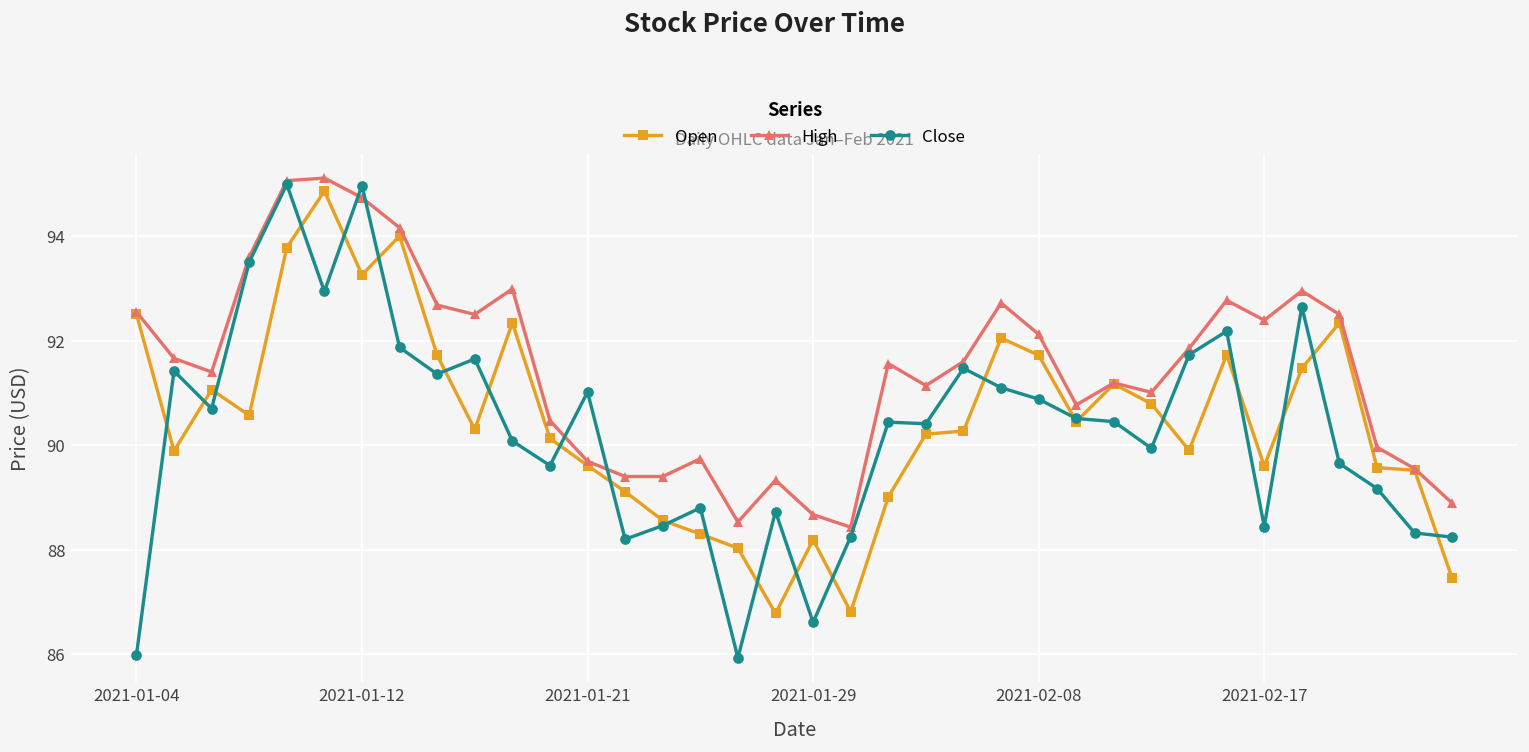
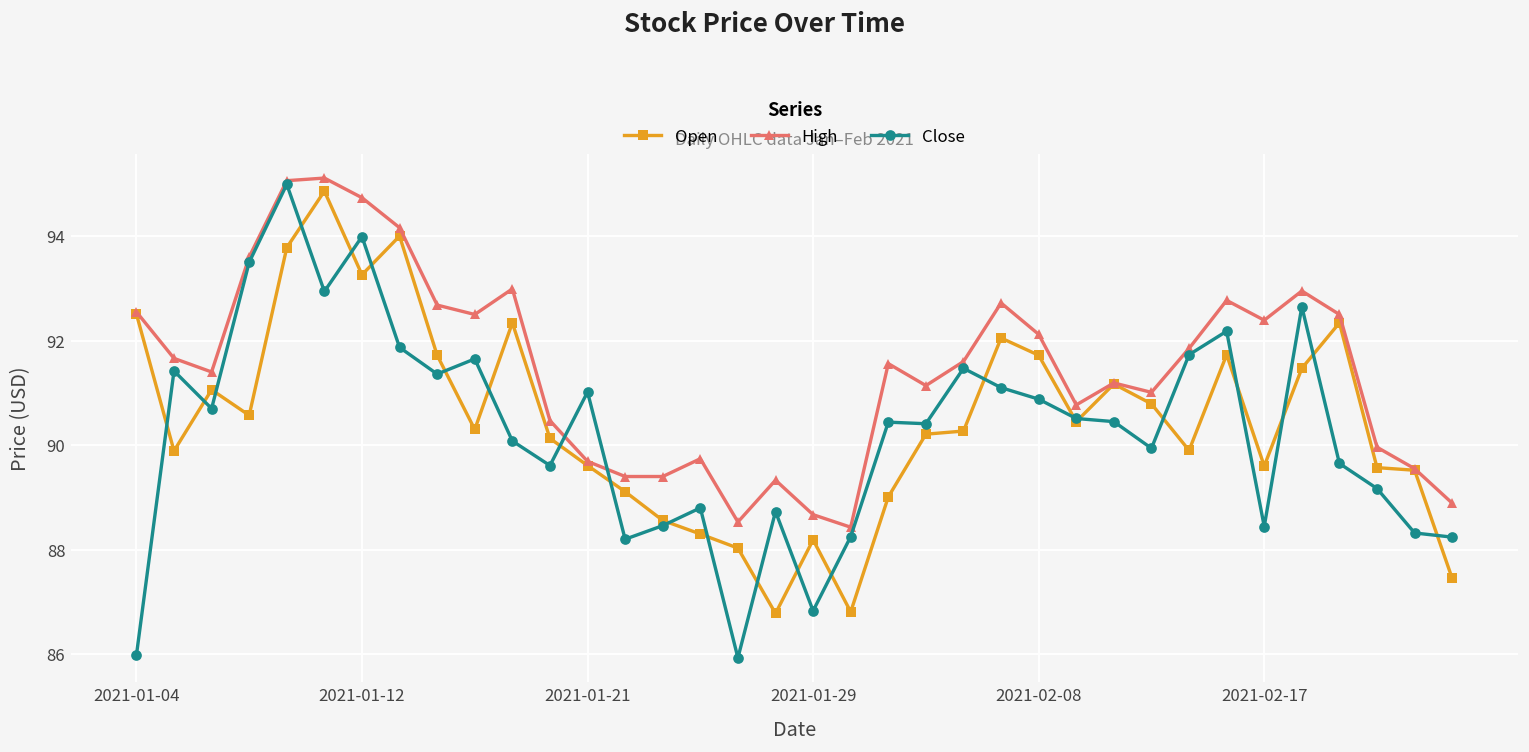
  {
    "Open": {
      "2021-01-12": 93.3,
      "2021-01-21": 89.6,
      "2021-01-29": 88.2,
      "2021-02-08": 91.7,
      "2021-02-17": 89.6
    },
    "High": {
      "2021-01-12": 94.7,
      "2021-01-21": 89.7,
      "2021-01-29": 88.7,
      "2021-02-08": 92.1,
      "2021-02-17": 92.4
    },
    "Close": {
      "2021-01-04": 86.0,
-     "2021-01-12": 95.0,
+     "2021-01-12": 94.0,
      "2021-01-21": 91.0,
-     "2021-01-29": 86.6,
+     "2021-01-29": 86.8,
      "2021-02-08": 90.9,
      "2021-02-17": 88.4
    }
  }
